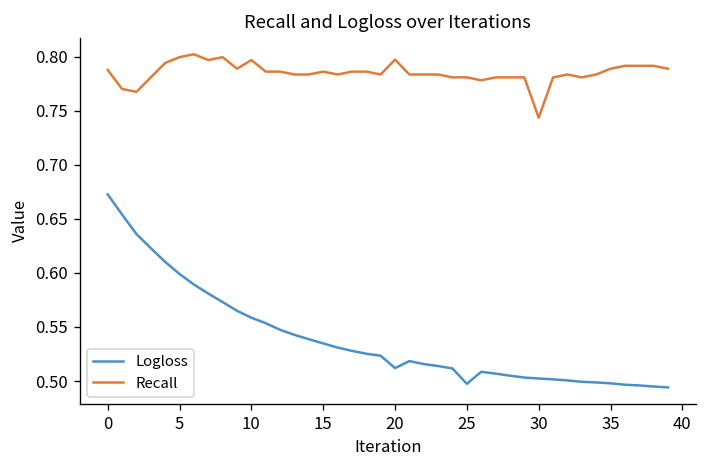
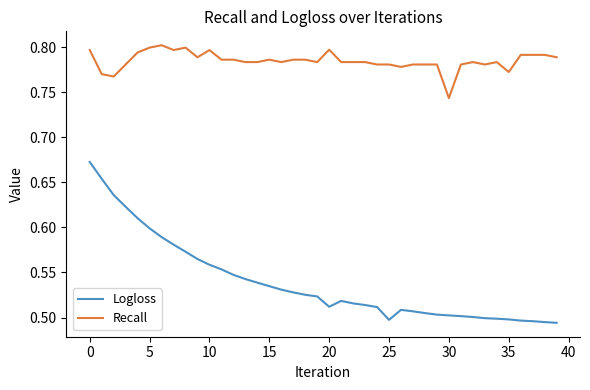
  {
    "Logloss": {
      "0": 0.67,
      "5": 0.60,
      "10": 0.56,
      "15": 0.53,
      "20": 0.51,
      "25": 0.50,
      "30": 0.50,
      "35": 0.50
    },
    "Recall": {
-     "0": 0.79,
+     "0": 0.80,
      "5": 0.80,
      "10": 0.80,
      "15": 0.79,
      "20": 0.80,
      "25": 0.78,
      "30": 0.74,
-     "35": 0.79
+     "35": 0.77
    }
  }
